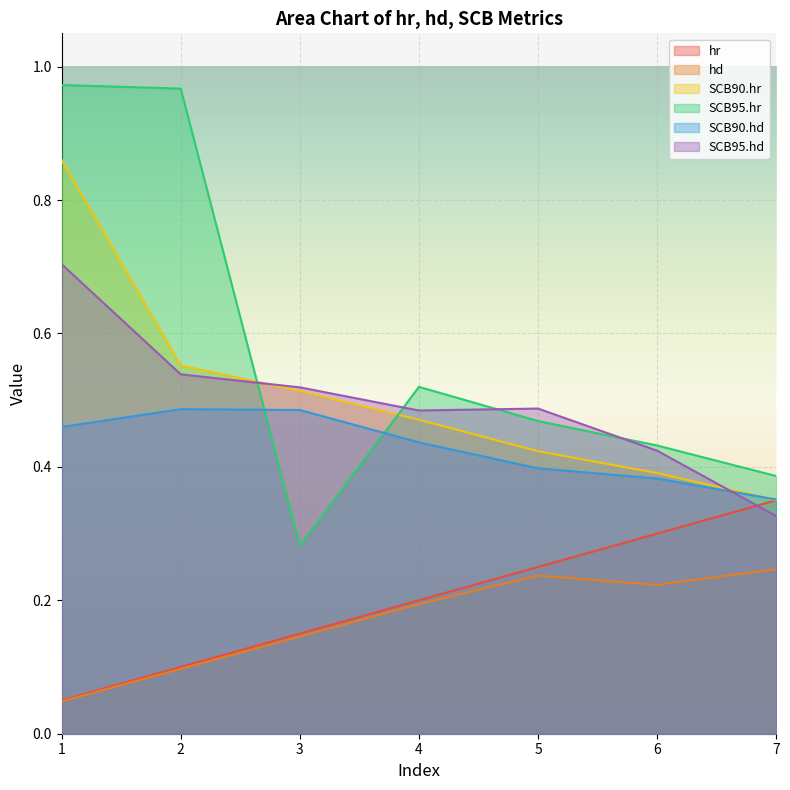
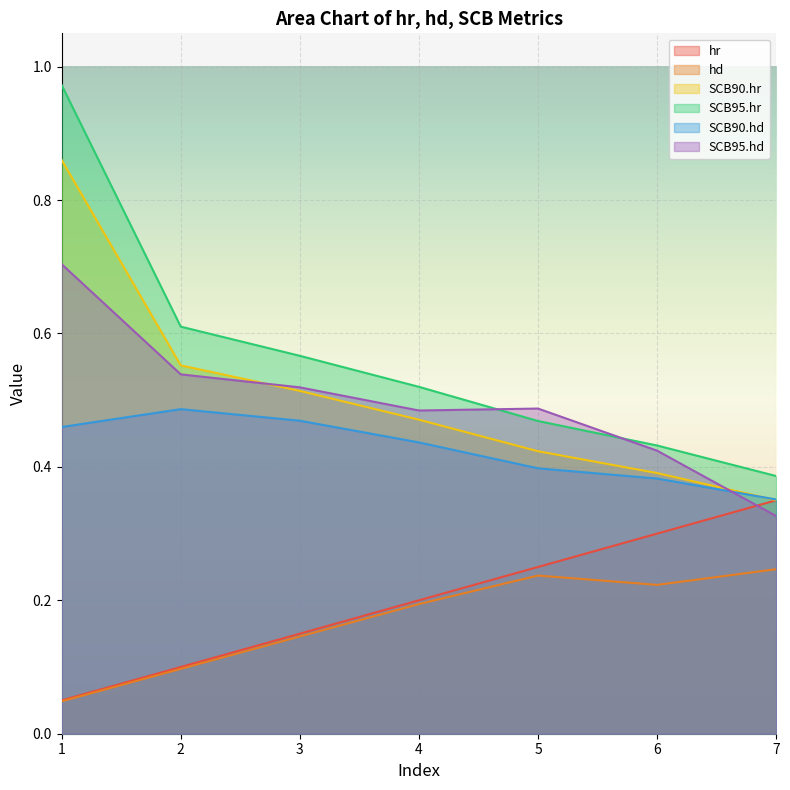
  {
    "SCB95.hr": {
      "1": 0.97,
-     "2": 0.97,
-     "3": 0.28,
+     "2": 0.61,
+     "3": 0.57,
      "4": 0.52,
      "5": 0.47,
      "6": 0.43,
      "7": 0.39
    },
    "SCB90.hd": {
      "1": 0.46,
      "2": 0.49,
-     "3": 0.49,
+     "3": 0.47,
      "4": 0.44,
      "5": 0.40,
      "6": 0.38
    },
    "SCB95.hd": {
      "1": 0.70,
      "2": 0.54,
      "3": 0.52,
      "4": 0.48,
      "5": 0.49,
      "6": 0.42,
      "7": 0.33
    }
  }
